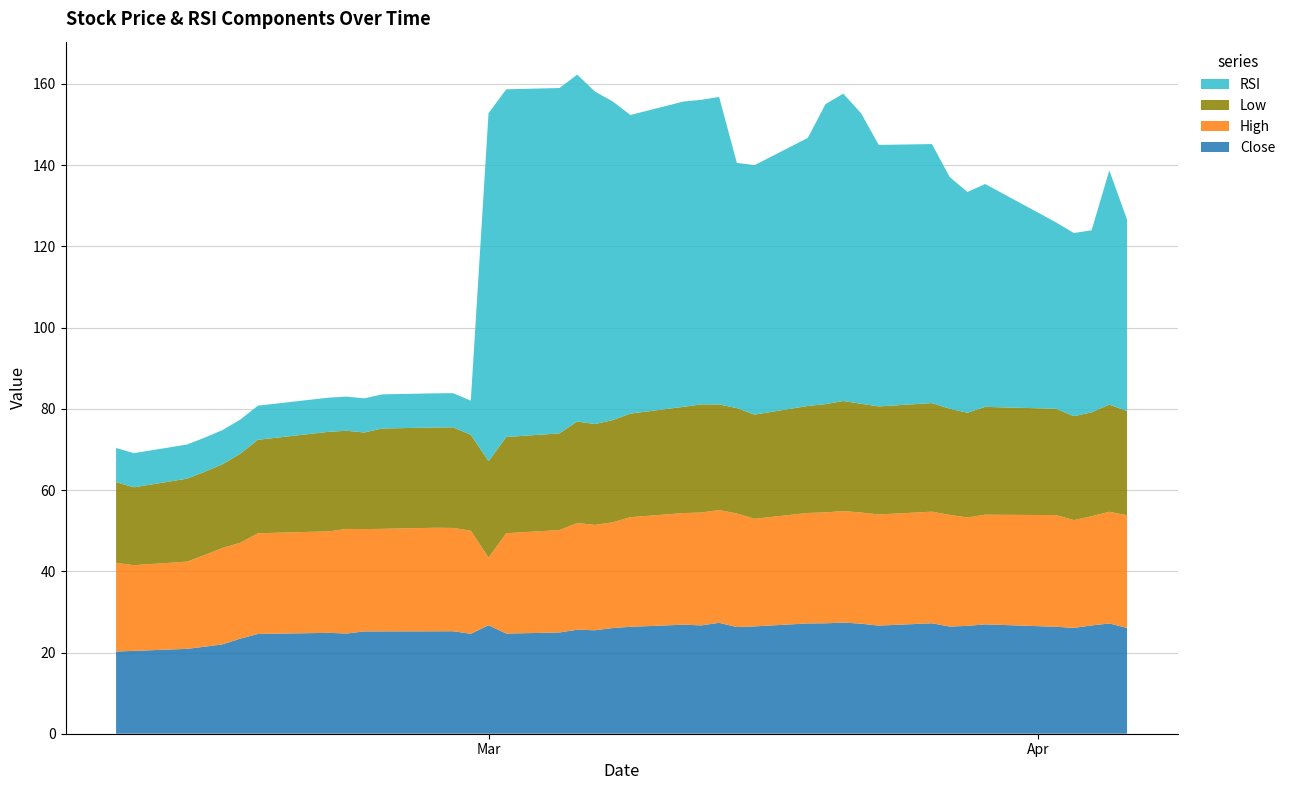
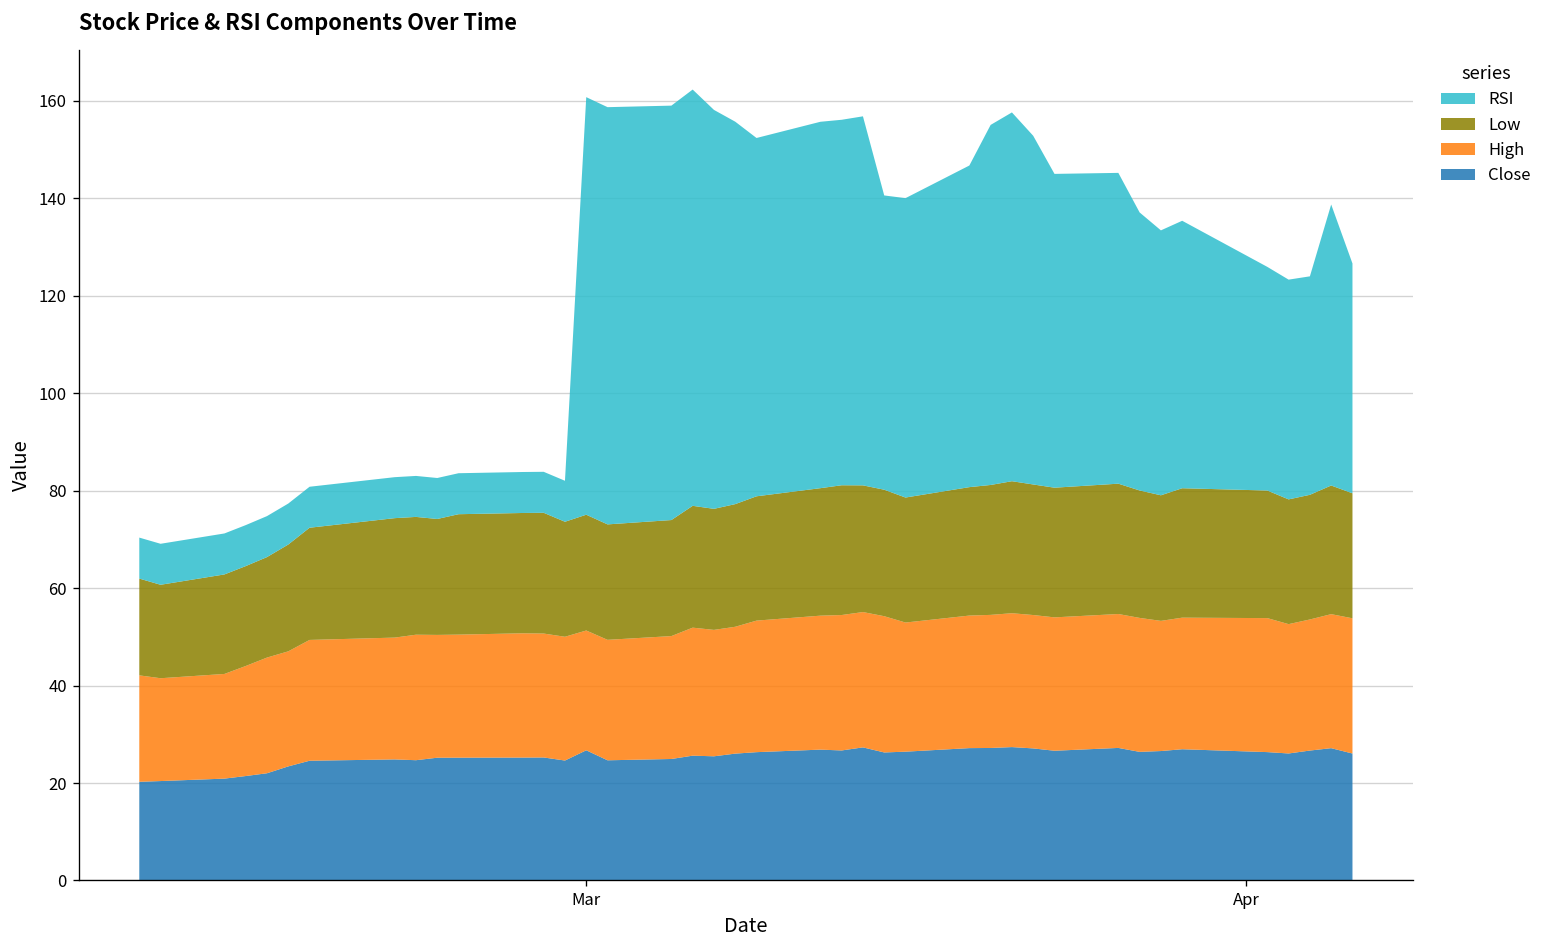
  {
    "Close": {
      "Mar": 27
    },
    "High": {
-     "Mar": 17
+     "Mar": 25
    },
    "Low": {
      "Mar": 24
    },
    "RSI": {
      "Mar": 86
    }
  }
